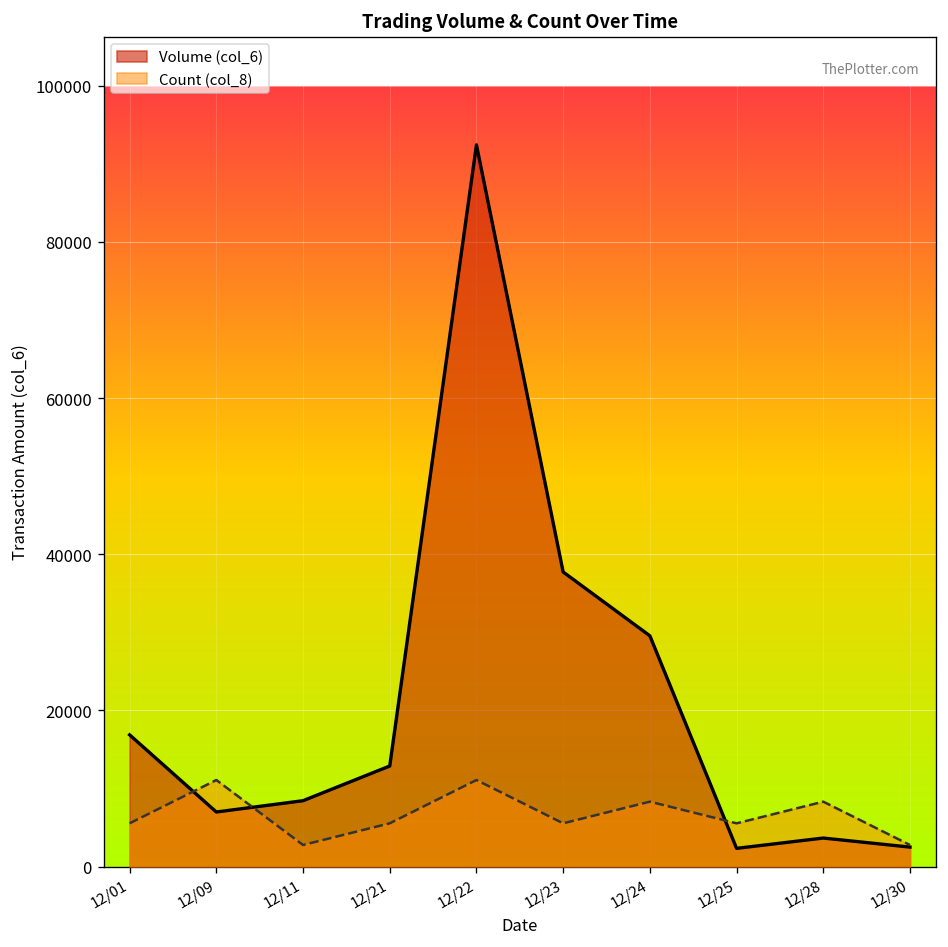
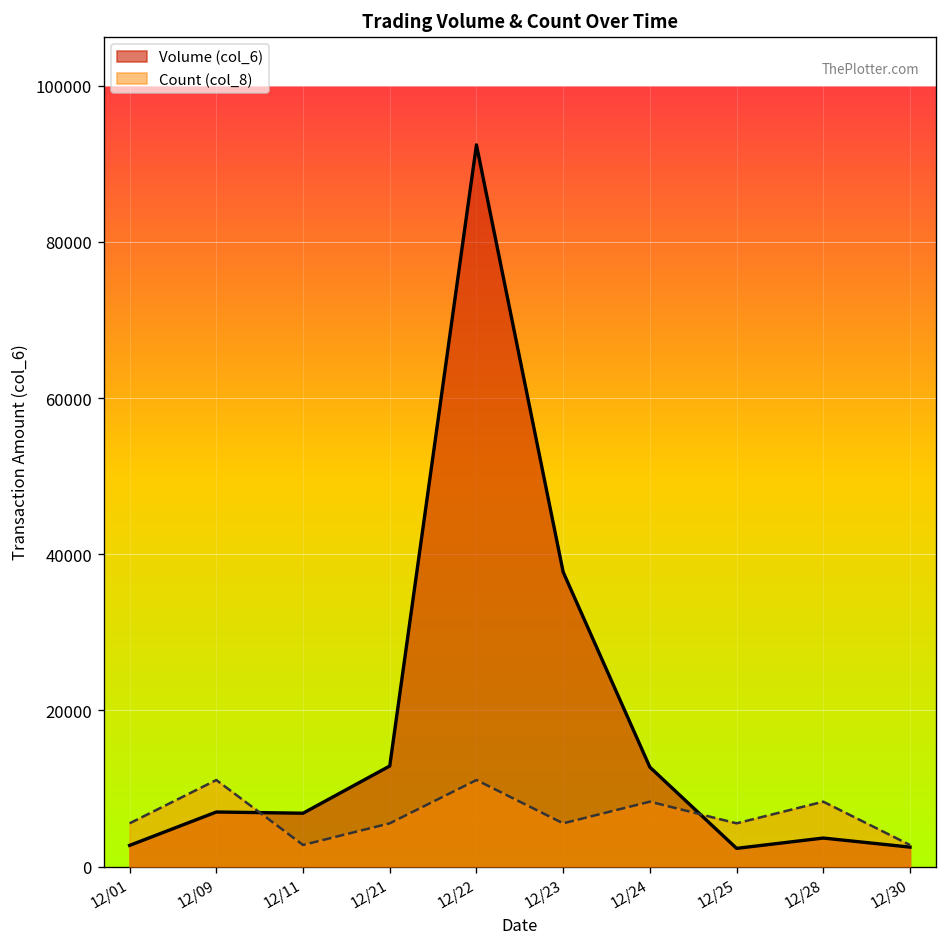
  {
    "Volume (col_6)": {
-     "12/01": 17000,
+     "12/01": 3000,
      "12/09": 7000,
-     "12/11": 8000,
+     "12/11": 7000,
      "12/21": 13000,
      "12/22": 92000,
      "12/23": 38000,
-     "12/24": 30000,
+     "12/24": 13000,
      "12/25": 2000,
      "12/28": 4000
    },
    "Count (col_8)": {
      "12/01": 6000,
      "12/09": 11000,
      "12/11": 3000,
      "12/21": 6000,
      "12/22": 11000,
      "12/23": 6000,
      "12/24": 8000,
      "12/25": 6000,
      "12/28": 8000
    }
  }
